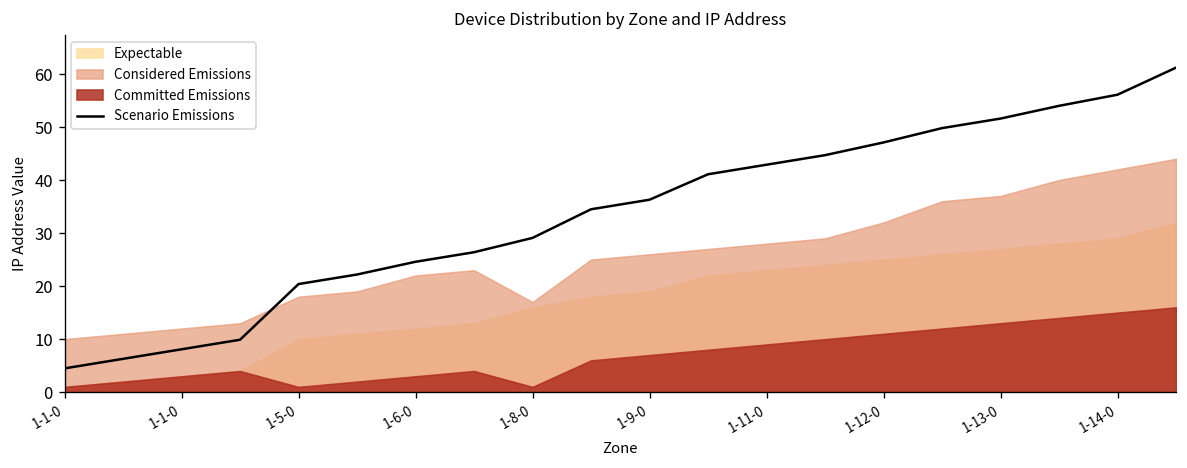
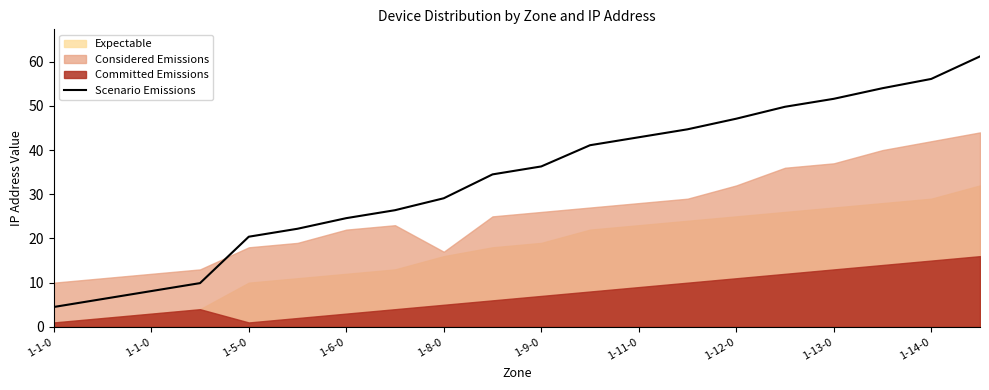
  {
    "Scenario Emissions": {
      "1-8-0": 29
    },
    "Expectable": {
      "1-8-0": 16
    },
    "Considered Emissions": {
      "1-8-0": 17
    },
    "Committed Emissions": {
-     "1-8-0": 1
+     "1-8-0": 5
    }
  }
